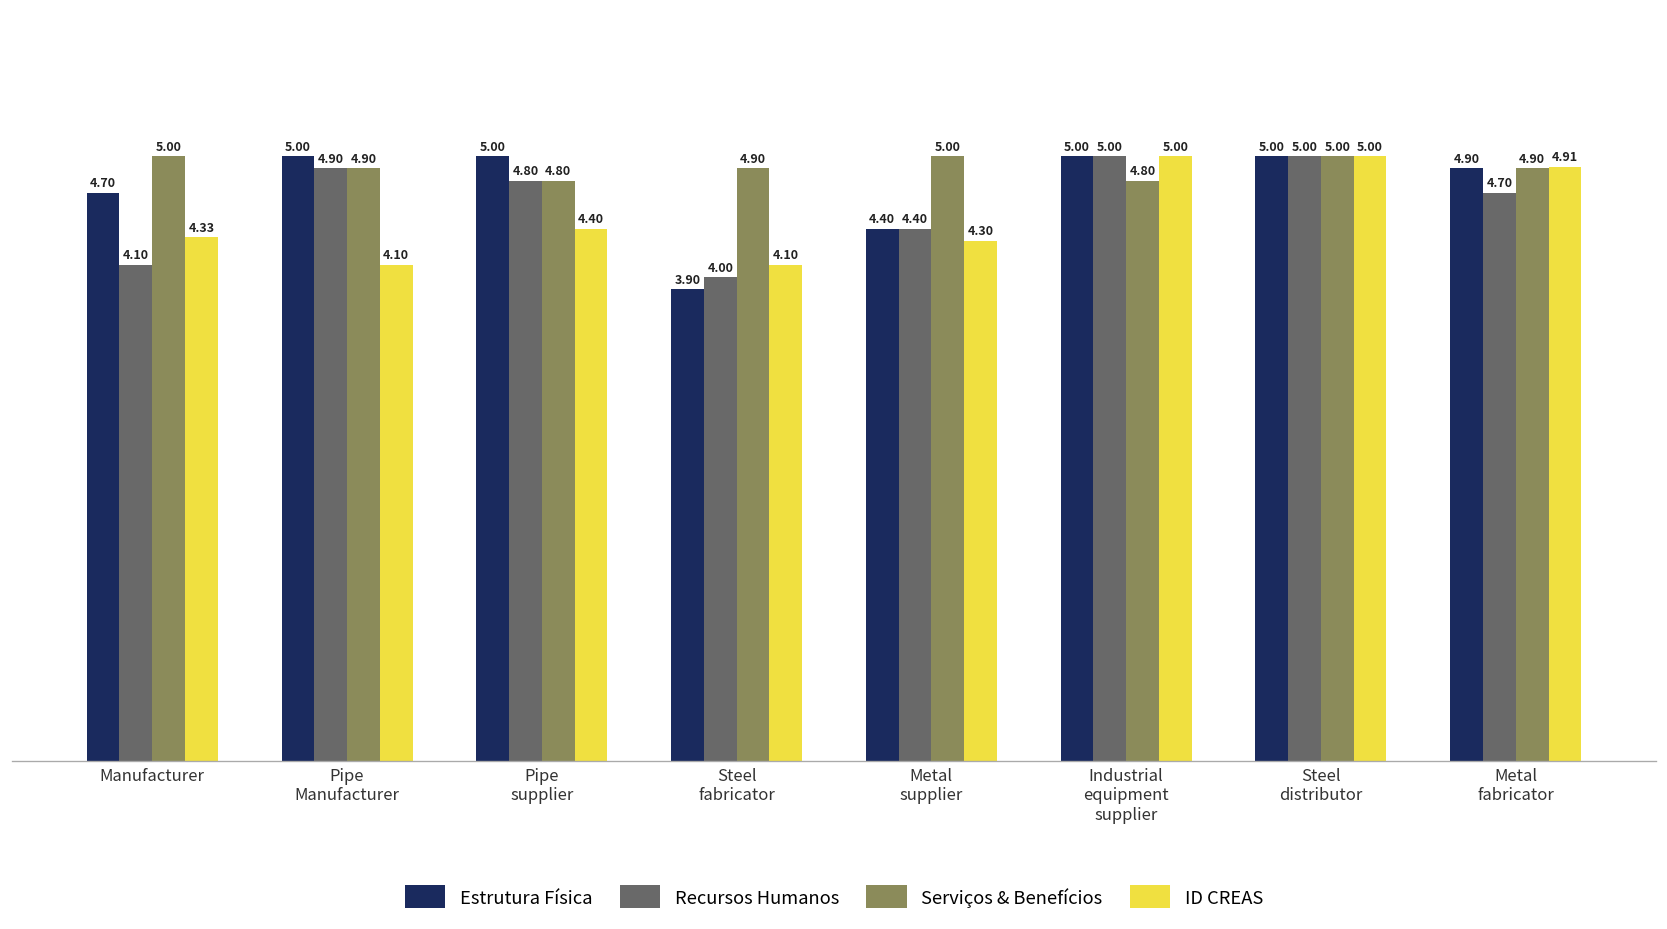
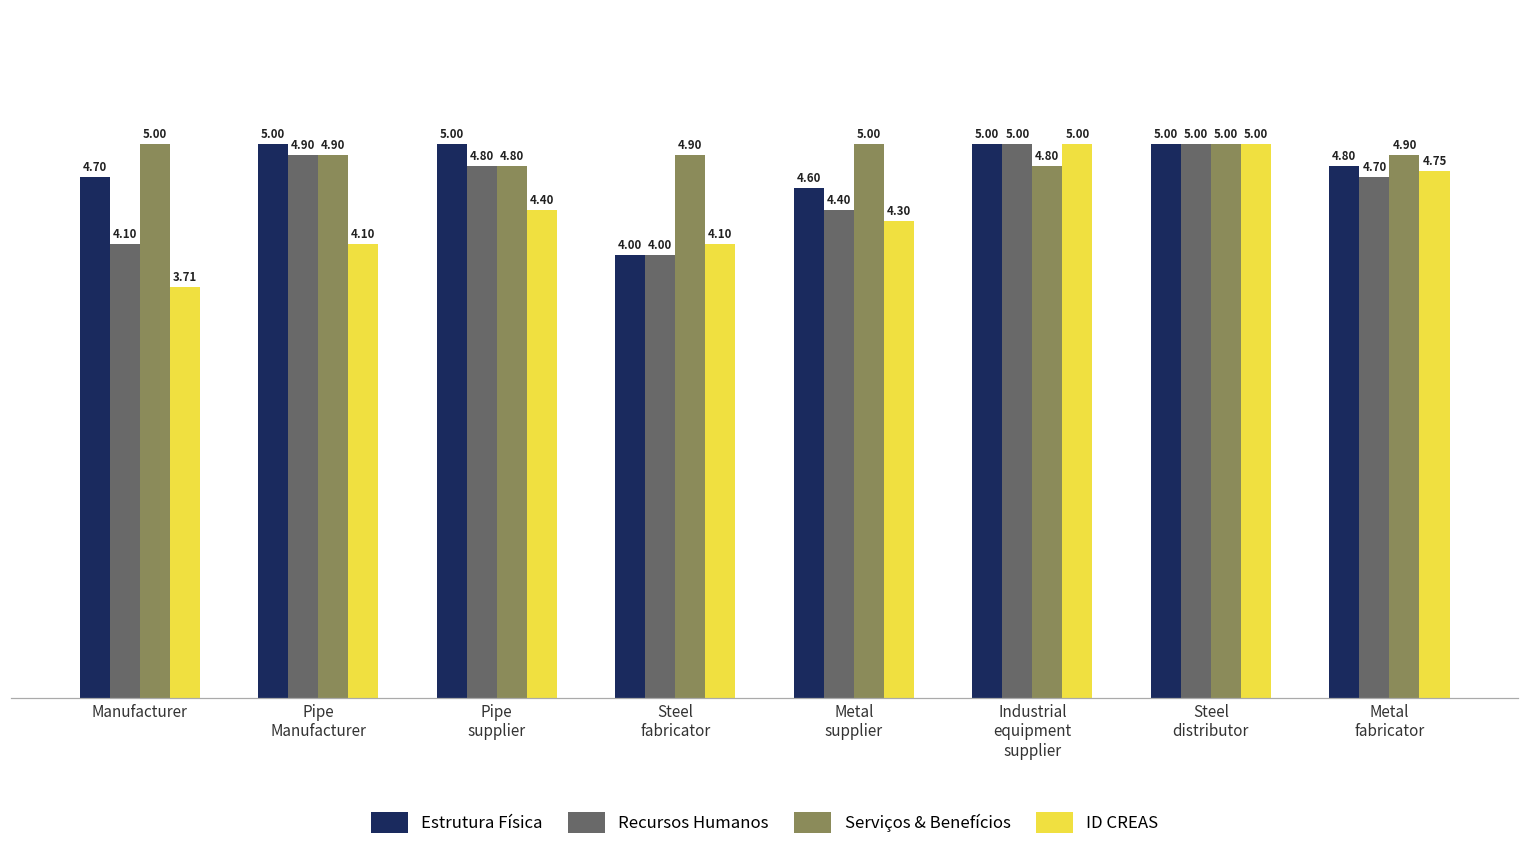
  {
    "Estrutura Física": {
      "Manufacturer": 4.70,
      "Pipe Manufacturer": 5.00,
      "Pipe supplier": 5.00,
-     "Steel fabricator": 3.90,
-     "Metal supplier": 4.40,
+     "Steel fabricator": 4.00,
+     "Metal supplier": 4.60,
      "Industrial equipment supplier": 5.00,
      "Steel distributor": 5.00,
-     "Metal fabricator": 4.90
+     "Metal fabricator": 4.80
    },
    "ID CREAS": {
-     "Manufacturer": 4.33,
+     "Manufacturer": 3.71,
      "Pipe Manufacturer": 4.10,
      "Pipe supplier": 4.40,
      "Steel fabricator": 4.10,
      "Metal supplier": 4.30,
      "Industrial equipment supplier": 5.00,
      "Steel distributor": 5.00,
-     "Metal fabricator": 4.91
+     "Metal fabricator": 4.75
    }
  }
